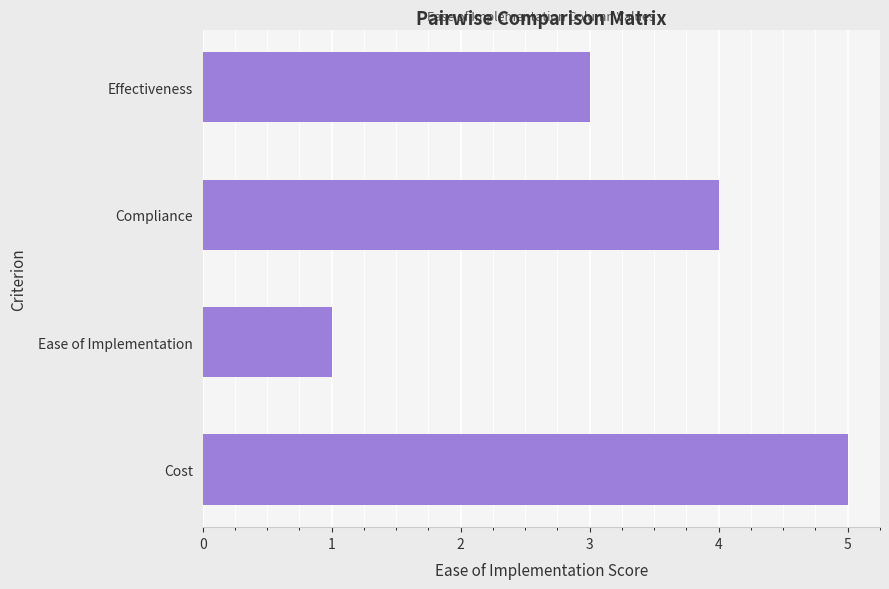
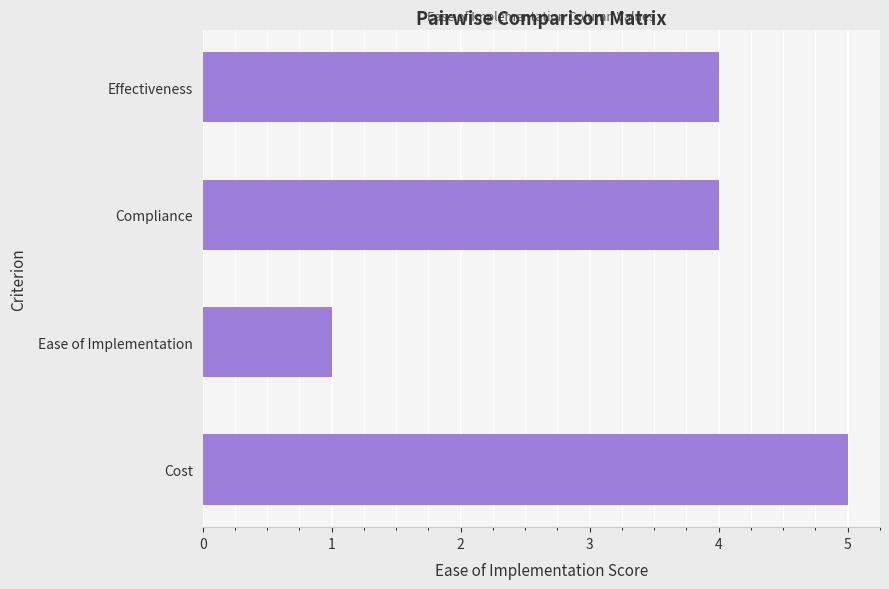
  {
-   "Effectiveness": 3,
+   "Effectiveness": 4,
    "Compliance": 4,
    "Ease of Implementation": 1,
    "Cost": 5
  }
